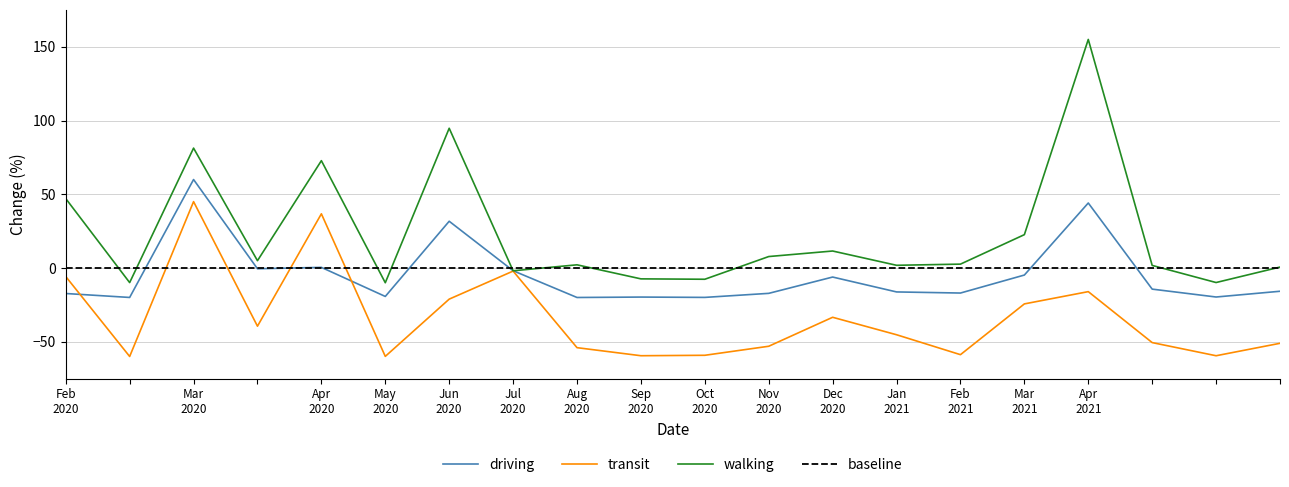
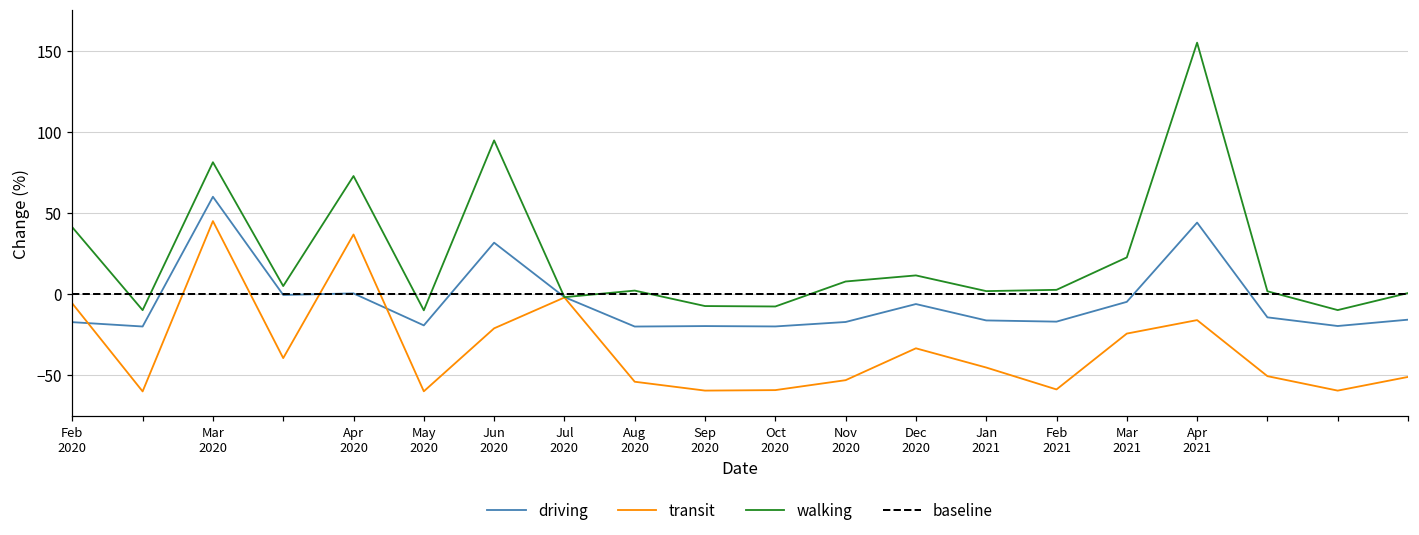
  {
    "driving": {
      "Feb 2020": -17,
      "Mar 2020": 60,
      "Apr 2020": 0,
      "May 2020": -19,
      "Jun 2020": 32,
      "Aug 2020": -20,
      "Sep 2020": -20,
      "Oct 2020": -20,
      "Nov 2020": -17,
      "Dec 2020": -6,
      "Jan 2021": -16,
      "Feb 2021": -17,
      "Mar 2021": -5,
      "Apr 2021": 44
    },
    "transit": {
      "Feb 2020": -6,
      "Mar 2020": 45,
      "Apr 2020": 37,
      "May 2020": -60,
      "Jun 2020": -21,
      "Aug 2020": -54,
      "Sep 2020": -59,
      "Oct 2020": -59,
      "Nov 2020": -53,
      "Dec 2020": -33,
      "Jan 2021": -45,
      "Feb 2021": -59,
      "Mar 2021": -24,
      "Apr 2021": -16
    },
    "walking": {
-     "Feb 2020": 47,
+     "Feb 2020": 41,
      "Mar 2020": 81,
      "Apr 2020": 73,
      "May 2020": -10,
      "Jun 2020": 95,
      "Aug 2020": 2,
      "Sep 2020": -7,
      "Oct 2020": -8,
      "Nov 2020": 8,
      "Dec 2020": 12,
      "Jan 2021": 2,
      "Feb 2021": 3,
      "Mar 2021": 23,
      "Apr 2021": 155
    }
  }
